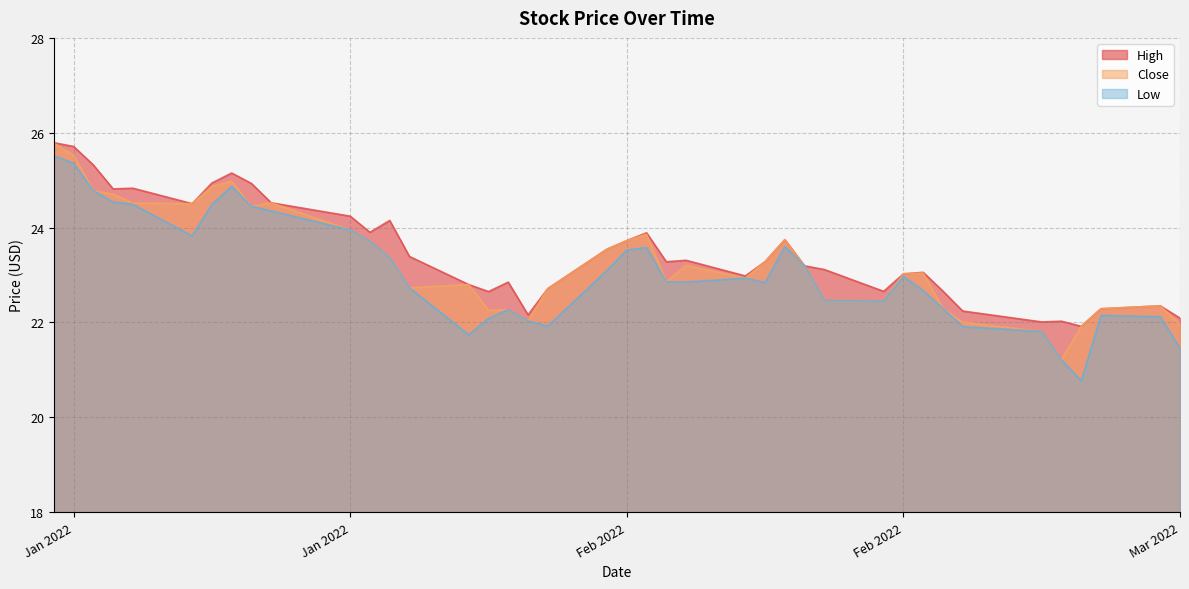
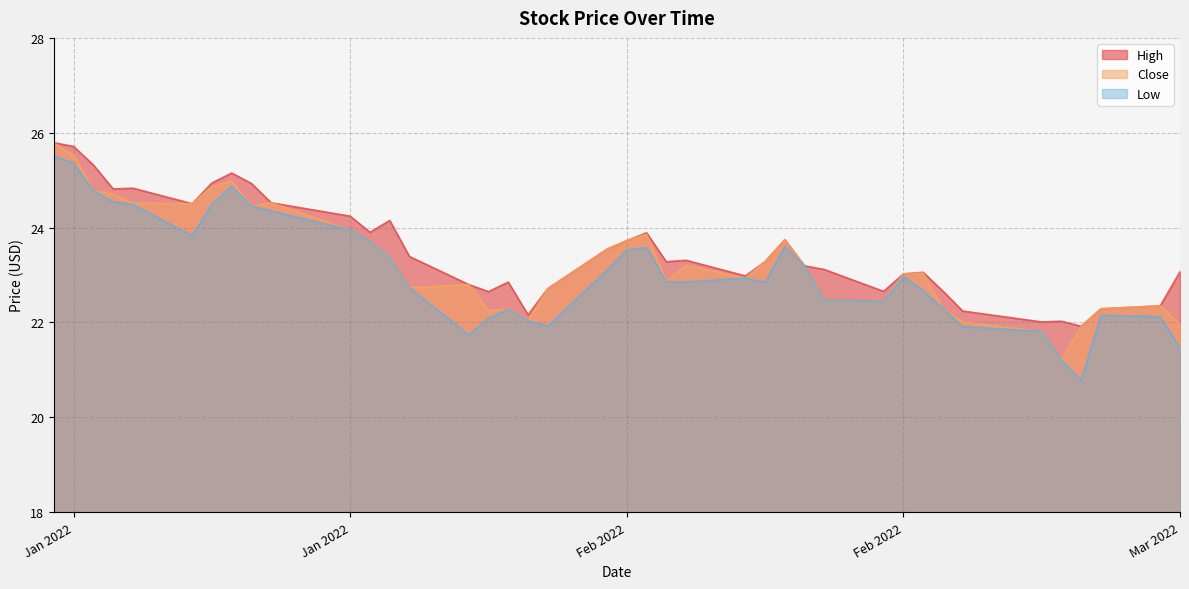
  {
    "High": {
-     "Mar 2022": 22.1
+     "Mar 2022": 23.1
    },
    "Close": {
      "Mar 2022": 22.0
    },
    "Low": {
      "Mar 2022": 21.5
    }
  }
